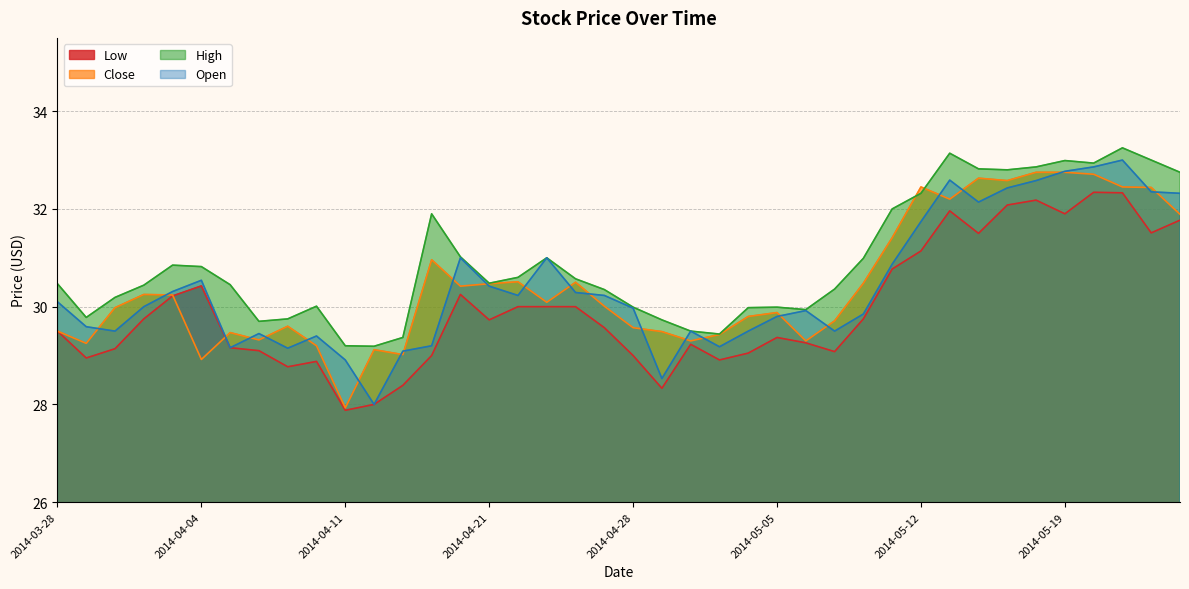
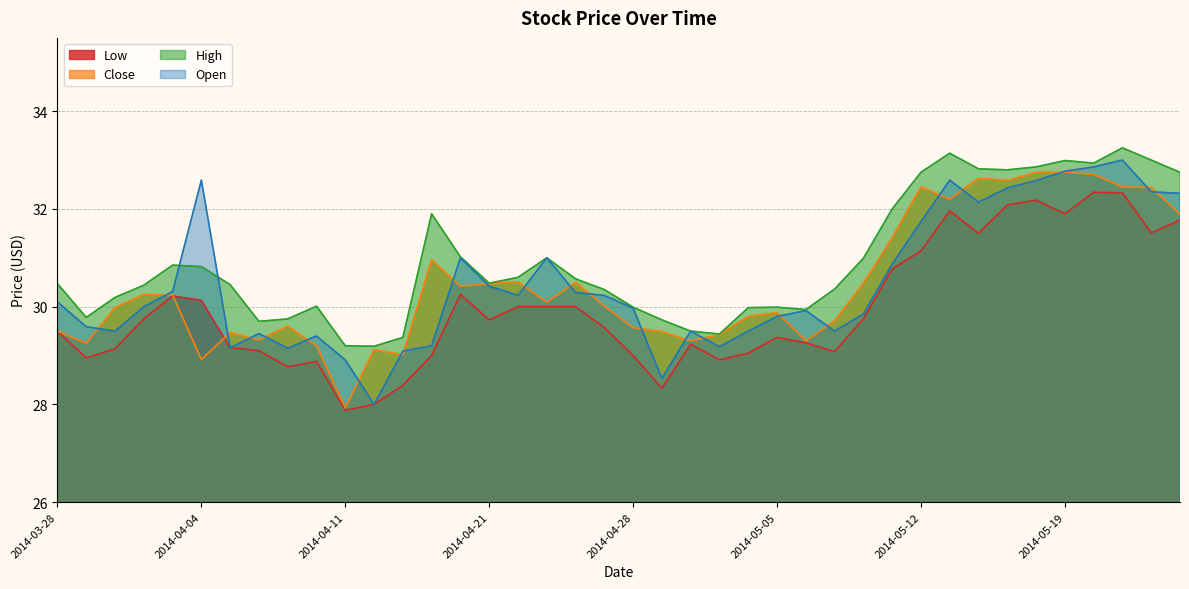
  {
    "Low": {
-     "2014-04-04": 30.4,
+     "2014-04-04": 30.1,
      "2014-04-21": 29.7,
      "2014-04-28": 29.0,
      "2014-05-05": 29.4,
      "2014-05-12": 31.1,
      "2014-05-19": 31.9
    },
    "Close": {
      "2014-04-04": 28.9,
      "2014-04-28": 29.6,
      "2014-05-05": 29.9,
      "2014-05-12": 32.5
    },
    "High": {
      "2014-03-28": 30.5,
      "2014-04-04": 30.8,
      "2014-04-11": 29.2,
      "2014-05-05": 30.0,
-     "2014-05-12": 32.3,
+     "2014-05-12": 32.8,
      "2014-05-19": 33.0
    },
    "Open": {
      "2014-03-28": 30.1,
-     "2014-04-04": 30.5,
+     "2014-04-04": 32.6,
      "2014-04-11": 28.9,
      "2014-05-05": 29.8,
      "2014-05-12": 31.7
    }
  }
